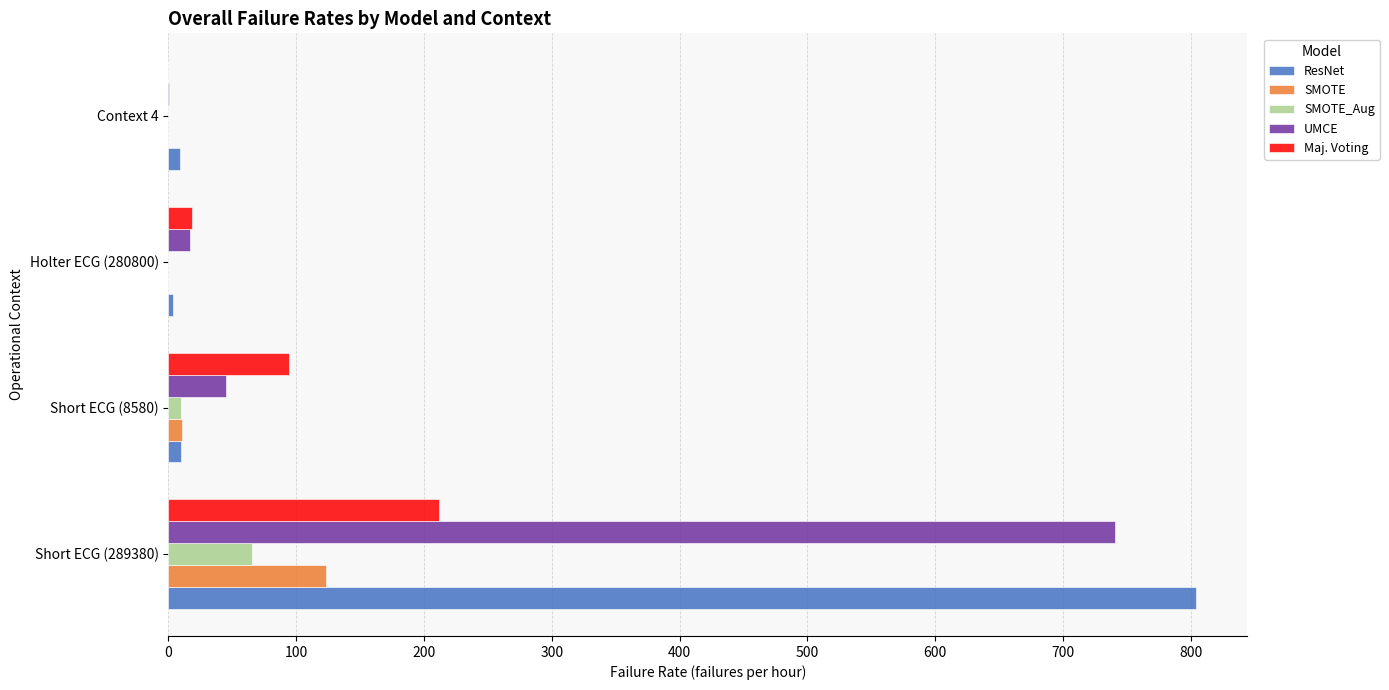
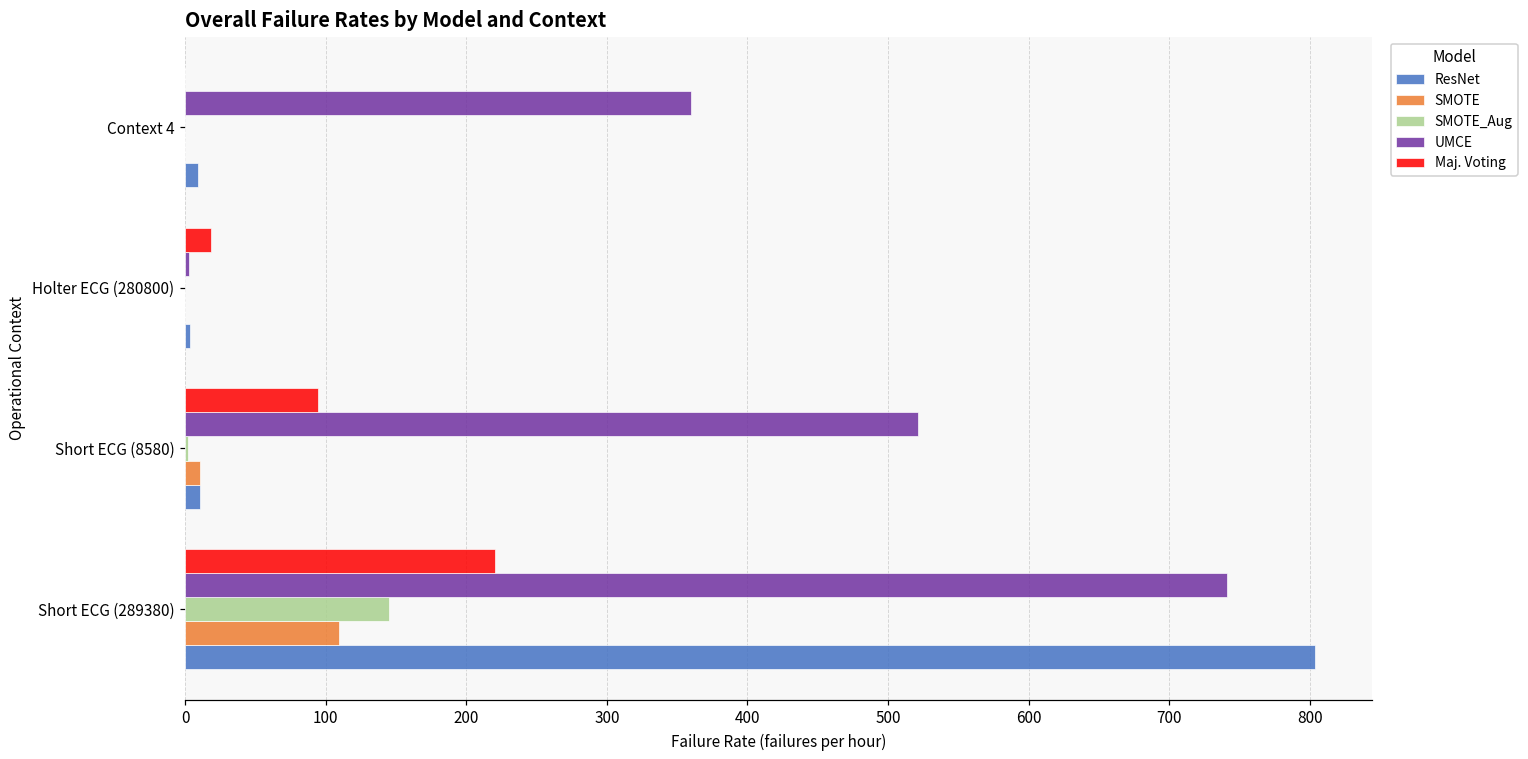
  {
    "ResNet": {
      "Context 4": 9,
      "Holter ECG (280800)": 4,
      "Short ECG (8580)": 10,
      "Short ECG (289380)": 804
    },
    "SMOTE": {
      "Short ECG (8580)": 11,
-     "Short ECG (289380)": 124
+     "Short ECG (289380)": 109
    },
    "SMOTE_Aug": {
-     "Short ECG (8580)": 10,
-     "Short ECG (289380)": 66
+     "Short ECG (8580)": 2,
+     "Short ECG (289380)": 145
    },
    "UMCE": {
-     "Context 4": 0,
-     "Holter ECG (280800)": 17,
-     "Short ECG (8580)": 45,
+     "Context 4": 360,
+     "Holter ECG (280800)": 3,
+     "Short ECG (8580)": 521,
      "Short ECG (289380)": 741
    },
    "Maj. Voting": {
      "Holter ECG (280800)": 18,
      "Short ECG (8580)": 95,
-     "Short ECG (289380)": 212
+     "Short ECG (289380)": 220
    }
  }
